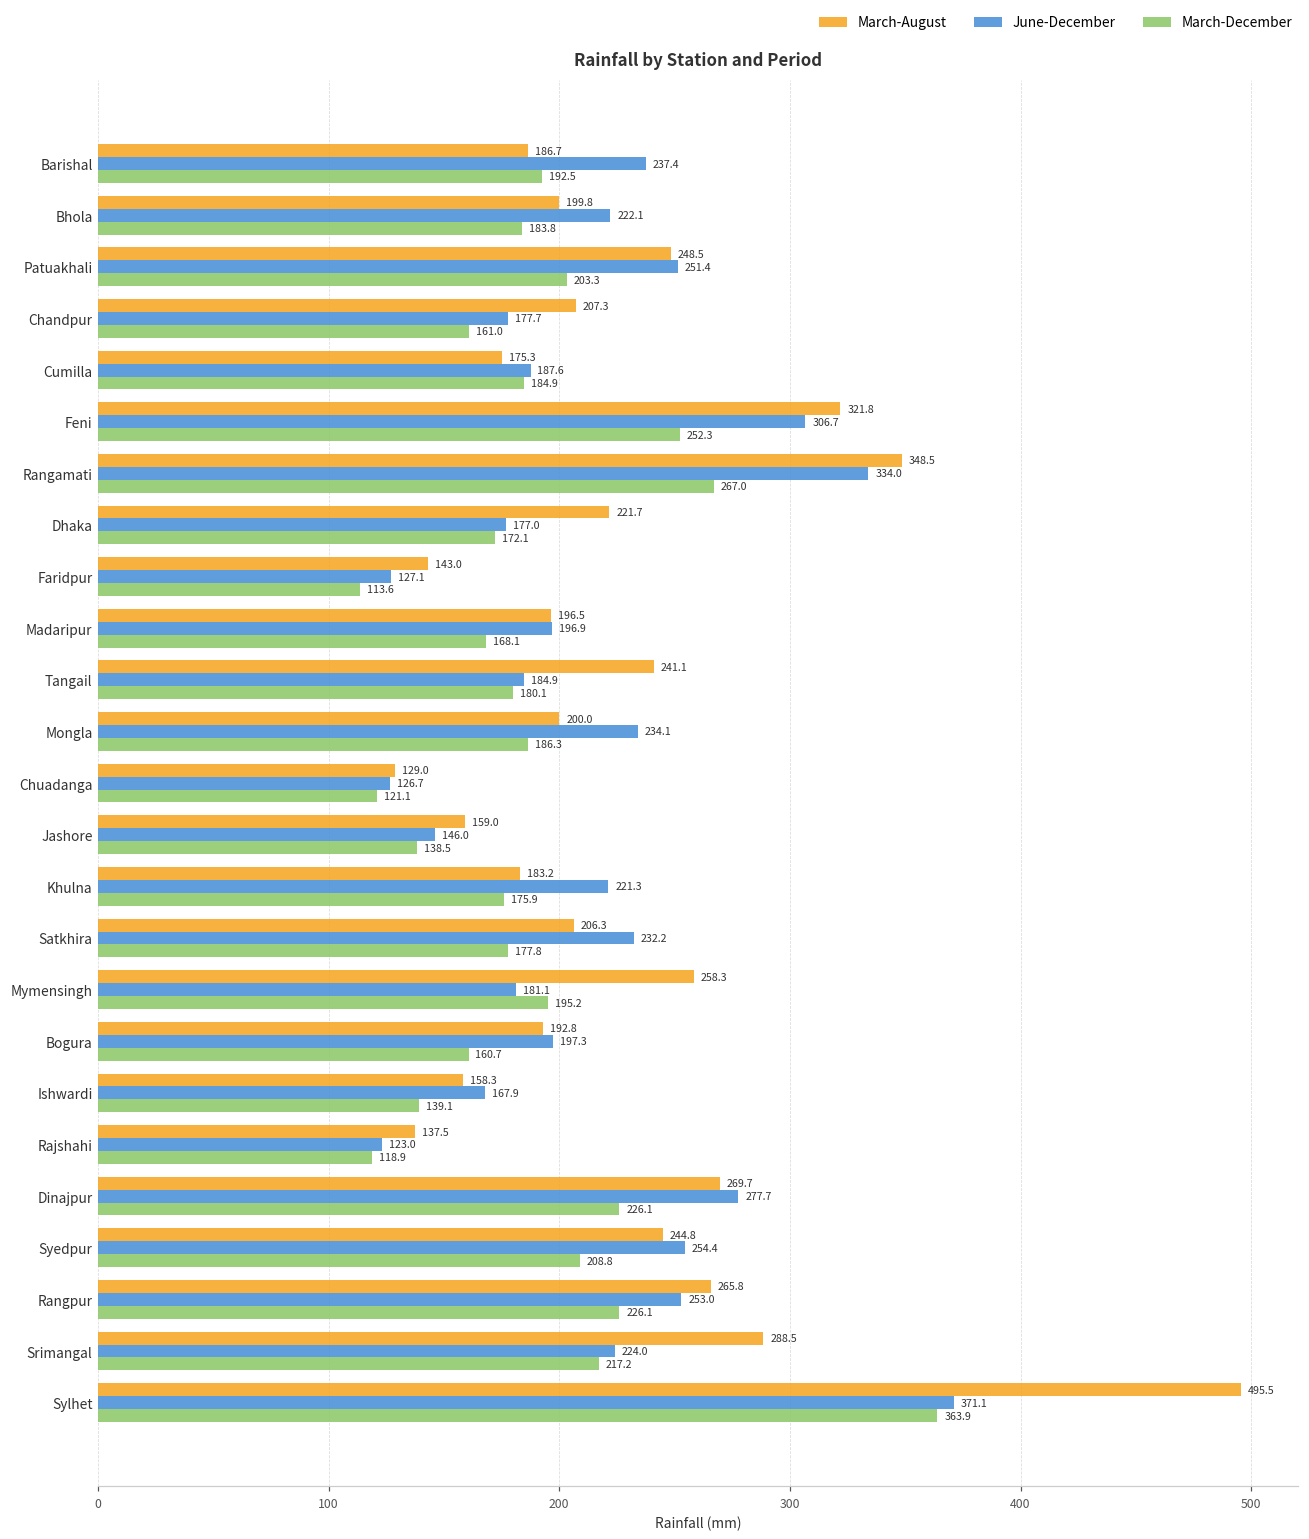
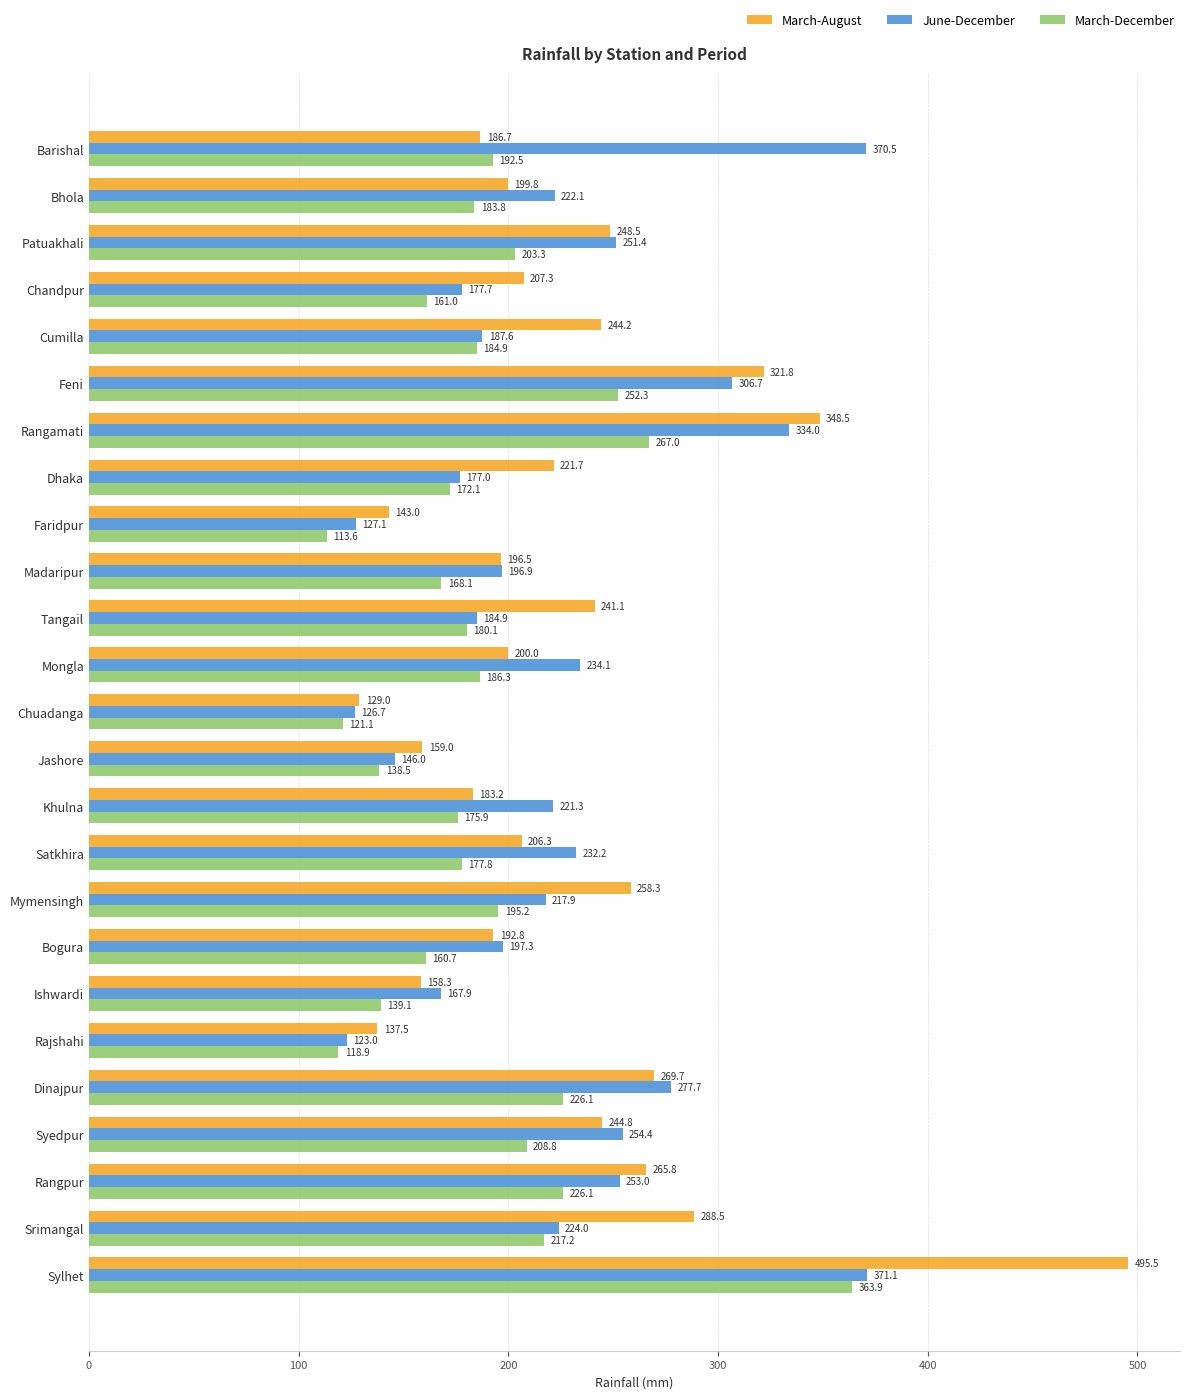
  {
    "March-August": {
      "Barishal": 186.7,
      "Bhola": 199.8,
      "Patuakhali": 248.5,
      "Chandpur": 207.3,
-     "Cumilla": 175.3,
+     "Cumilla": 244.2,
      "Feni": 321.8,
      "Rangamati": 348.5,
      "Dhaka": 221.7,
      "Faridpur": 143.0,
      "Madaripur": 196.5,
      "Tangail": 241.1,
      "Mongla": 200.0,
      "Chuadanga": 129.0,
      "Jashore": 159.0,
      "Khulna": 183.2,
      "Satkhira": 206.3,
      "Mymensingh": 258.3,
      "Bogura": 192.8,
      "Ishwardi": 158.3,
      "Rajshahi": 137.5,
      "Dinajpur": 269.7,
      "Syedpur": 244.8,
      "Rangpur": 265.8,
      "Srimangal": 288.5,
      "Sylhet": 495.5
    },
    "June-December": {
-     "Barishal": 237.4,
+     "Barishal": 370.5,
      "Bhola": 222.1,
      "Patuakhali": 251.4,
      "Chandpur": 177.7,
      "Cumilla": 187.6,
      "Feni": 306.7,
      "Rangamati": 334.0,
      "Dhaka": 177.0,
      "Faridpur": 127.1,
      "Madaripur": 196.9,
      "Tangail": 184.9,
      "Mongla": 234.1,
      "Chuadanga": 126.7,
      "Jashore": 146.0,
      "Khulna": 221.3,
      "Satkhira": 232.2,
-     "Mymensingh": 181.1,
+     "Mymensingh": 217.9,
      "Bogura": 197.3,
      "Ishwardi": 167.9,
      "Rajshahi": 123.0,
      "Dinajpur": 277.7,
      "Syedpur": 254.4,
      "Rangpur": 253.0,
      "Srimangal": 224.0,
      "Sylhet": 371.1
    },
    "March-December": {
      "Barishal": 192.5,
      "Bhola": 183.8,
      "Patuakhali": 203.3,
      "Chandpur": 161.0,
      "Cumilla": 184.9,
      "Feni": 252.3,
      "Rangamati": 267.0,
      "Dhaka": 172.1,
      "Faridpur": 113.6,
      "Madaripur": 168.1,
      "Tangail": 180.1,
      "Mongla": 186.3,
      "Chuadanga": 121.1,
      "Jashore": 138.5,
      "Khulna": 175.9,
      "Satkhira": 177.8,
      "Mymensingh": 195.2,
      "Bogura": 160.7,
      "Ishwardi": 139.1,
      "Rajshahi": 118.9,
      "Dinajpur": 226.1,
      "Syedpur": 208.8,
      "Rangpur": 226.1,
      "Srimangal": 217.2,
      "Sylhet": 363.9
    }
  }
